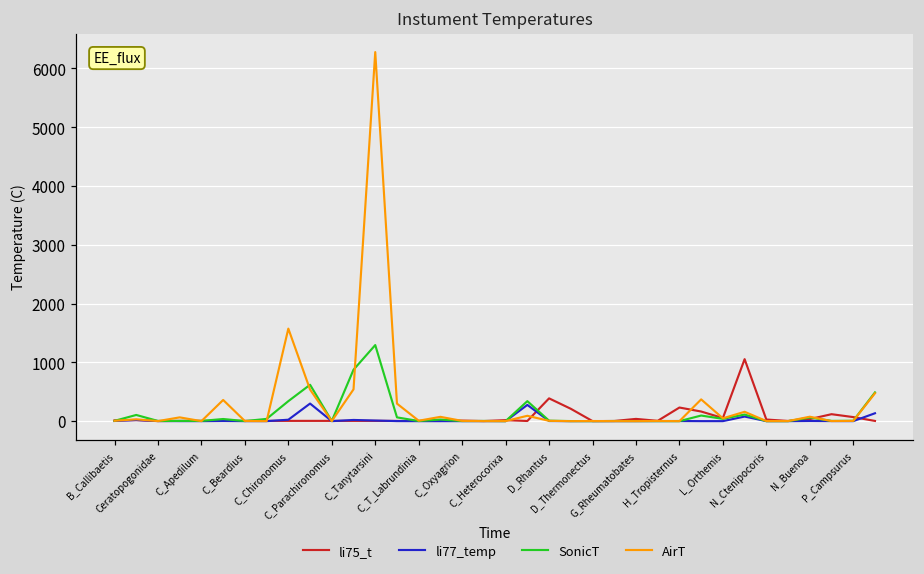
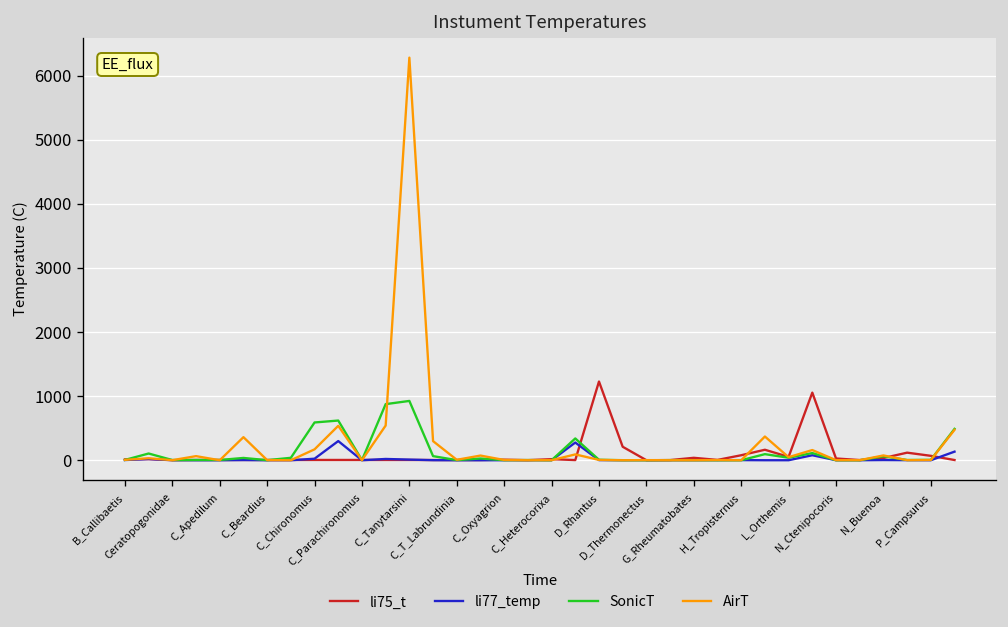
  {
    "li75_t": {
-     "D_Rhantus": 400,
-     "H_Tropisternus": 200,
+     "D_Rhantus": 1200,
+     "H_Tropisternus": 100,
      "P_Campsurus": 100
    },
    "SonicT": {
-     "C_Chironomus": 300,
-     "C_Tanytarsini": 1300
+     "C_Chironomus": 600,
+     "C_Tanytarsini": 900
    },
    "AirT": {
-     "C_Chironomus": 1600,
+     "C_Chironomus": 200,
      "C_Tanytarsini": 6300
    }
  }
